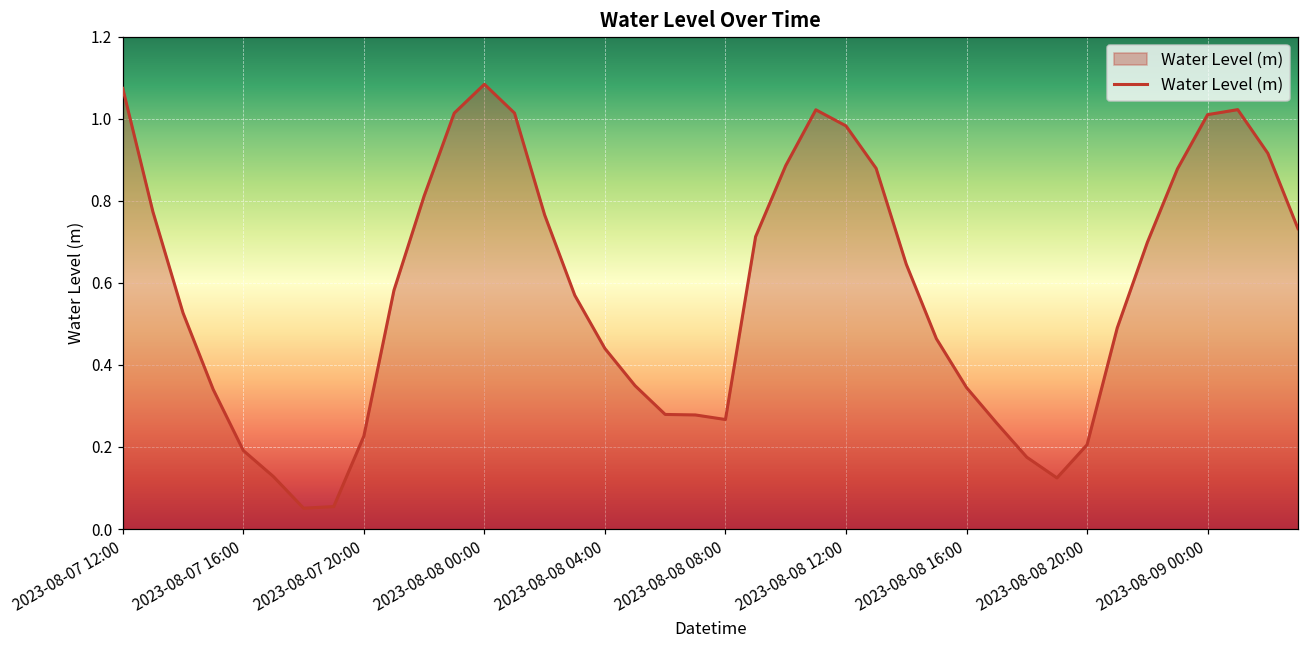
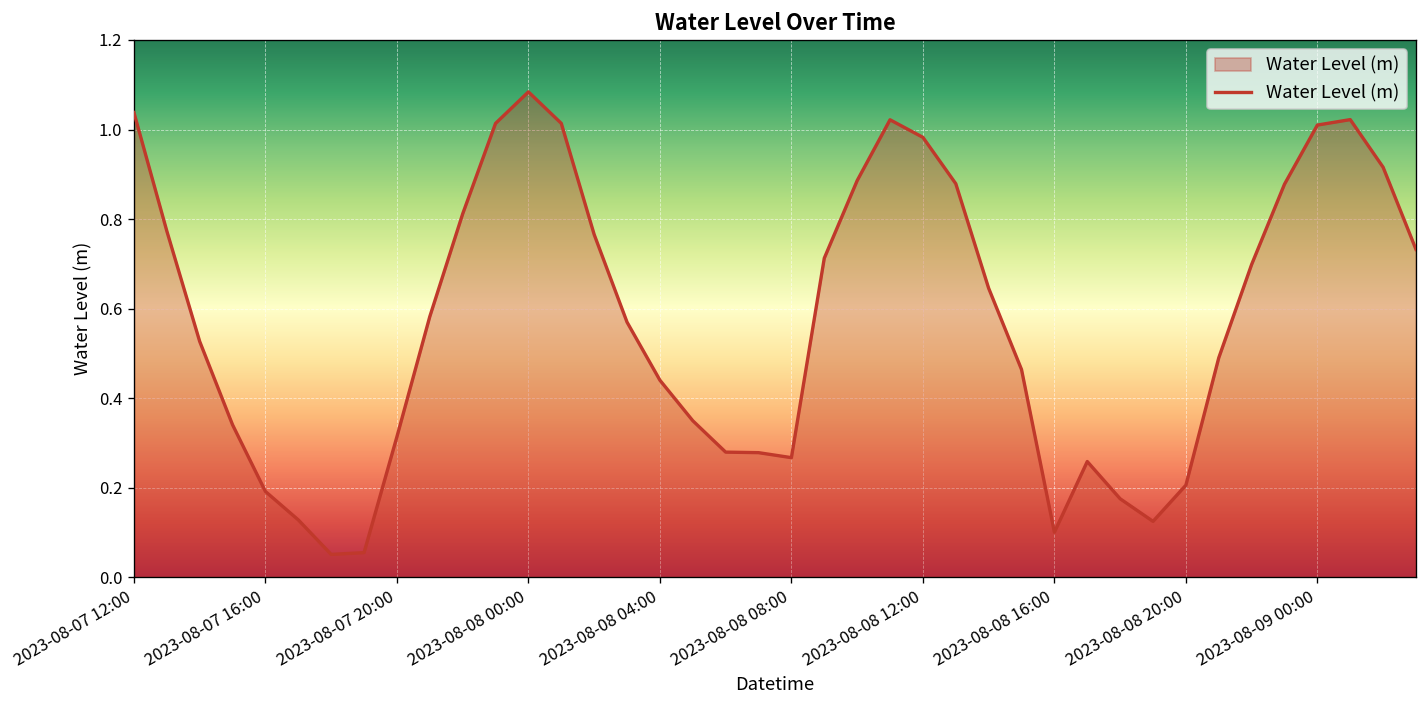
  {
-   "2023-08-07 12:00": 1.07,
+   "2023-08-07 12:00": 1.04,
    "2023-08-07 16:00": 0.19,
-   "2023-08-07 20:00": 0.23,
+   "2023-08-07 20:00": 0.31,
    "2023-08-08 00:00": 1.08,
    "2023-08-08 04:00": 0.44,
    "2023-08-08 08:00": 0.27,
    "2023-08-08 12:00": 0.98,
-   "2023-08-08 16:00": 0.34,
+   "2023-08-08 16:00": 0.10,
    "2023-08-08 20:00": 0.21,
    "2023-08-09 00:00": 1.01
  }
